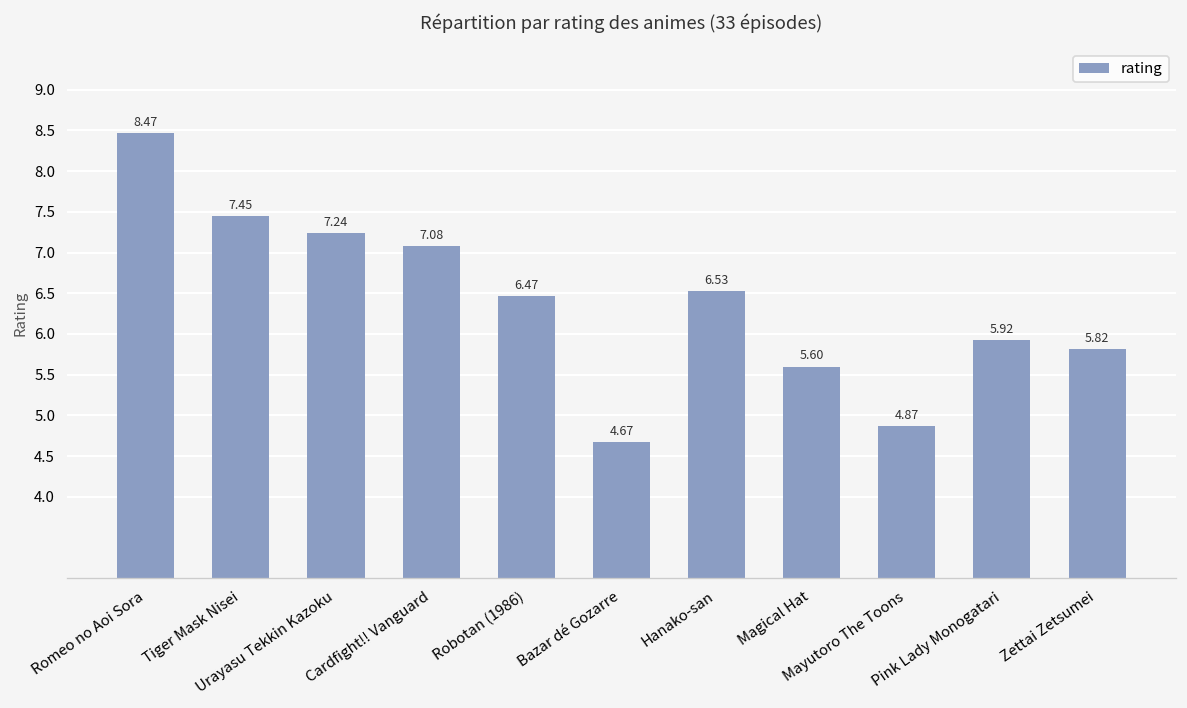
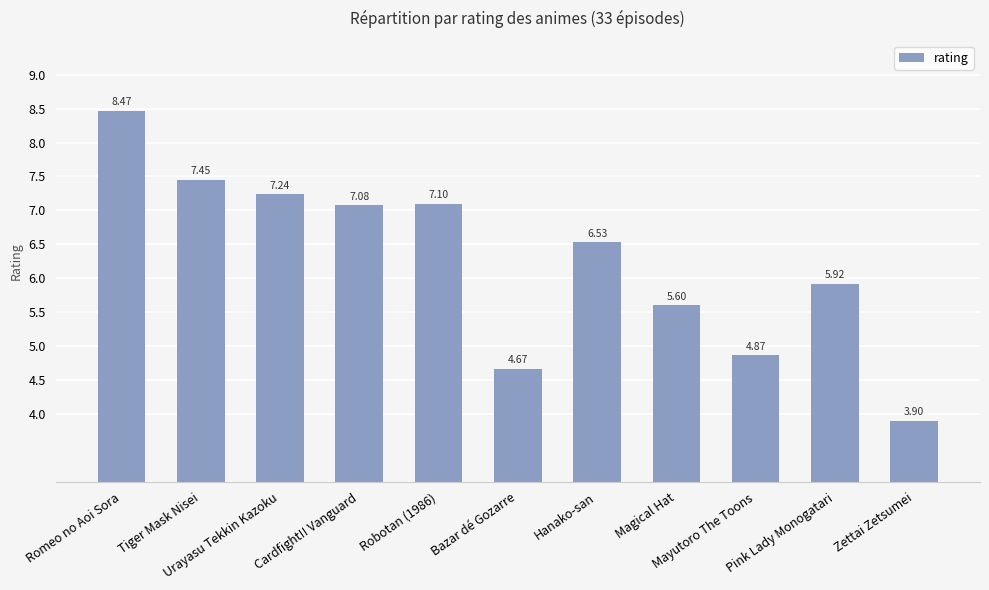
  {
    "Romeo no Aoi Sora": 8.47,
    "Tiger Mask Nisei": 7.45,
    "Urayasu Tekkin Kazoku": 7.24,
    "Cardfight!! Vanguard": 7.08,
-   "Robotan (1986)": 6.47,
+   "Robotan (1986)": 7.10,
    "Bazar dé Gozarre": 4.67,
    "Hanako-san": 6.53,
    "Magical Hat": 5.60,
    "Mayutoro The Toons": 4.87,
    "Pink Lady Monogatari": 5.92,
-   "Zettai Zetsumei": 5.82
+   "Zettai Zetsumei": 3.90
  }
